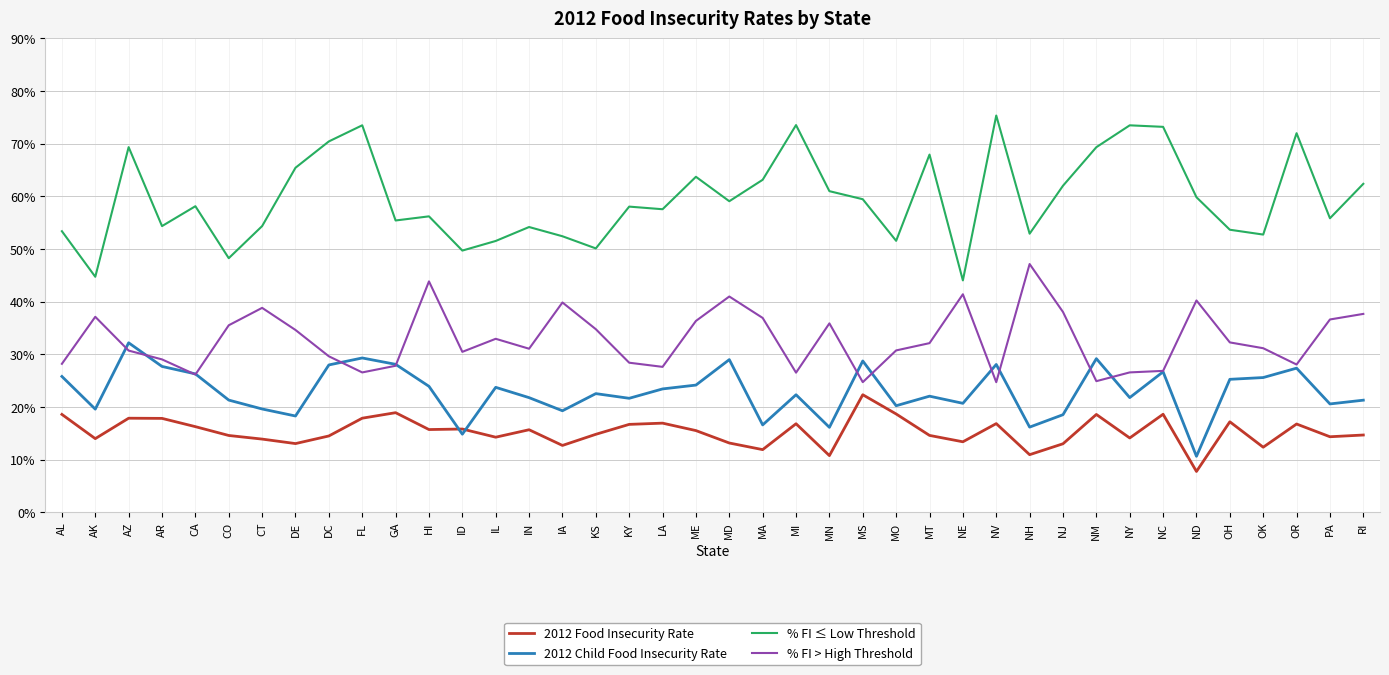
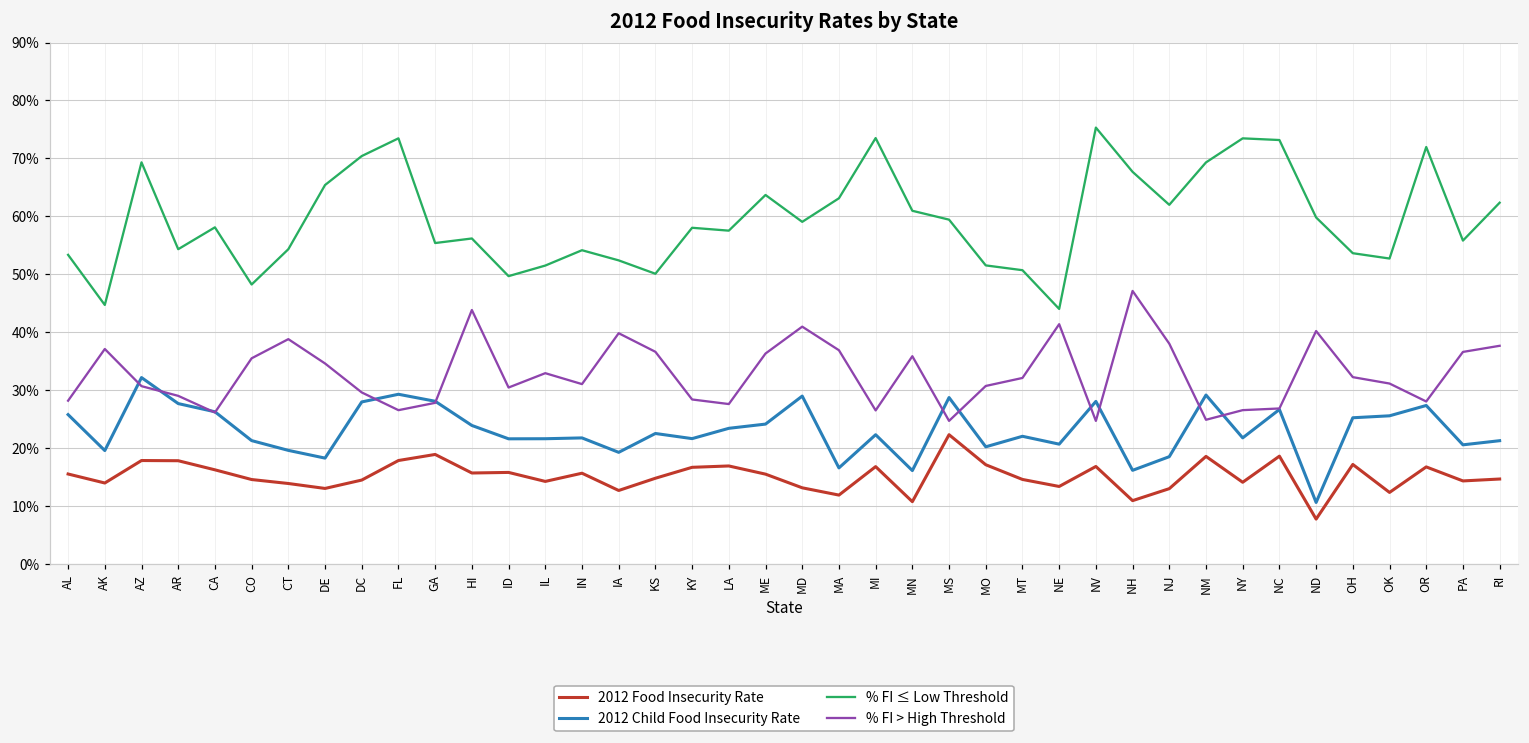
  {
    "2012 Food Insecurity Rate": {
-     "AL": "19%",
+     "AL": "16%",
      "AK": "14%",
      "AZ": "18%",
      "AR": "18%",
      "CA": "16%",
      "CO": "15%",
      "CT": "14%",
      "DE": "13%",
      "DC": "14%",
      "FL": "18%",
      "GA": "19%",
      "HI": "16%",
      "ID": "16%",
      "IL": "14%",
      "IN": "16%",
      "IA": "13%",
      "KS": "15%",
      "KY": "17%",
      "LA": "17%",
      "ME": "15%",
      "MD": "13%",
      "MA": "12%",
      "MI": "17%",
      "MN": "11%",
      "MS": "22%",
-     "MO": "19%",
+     "MO": "17%",
      "MT": "15%",
      "NE": "13%",
      "NV": "17%",
      "NH": "11%",
      "NJ": "13%",
      "NM": "19%",
      "NY": "14%",
      "NC": "19%",
      "ND": "8%",
      "OH": "17%",
      "OK": "12%",
      "OR": "17%",
      "PA": "14%",
      "RI": "15%"
    },
    "2012 Child Food Insecurity Rate": {
      "AL": "26%",
      "AK": "20%",
      "AZ": "32%",
      "AR": "28%",
      "CO": "21%",
      "CT": "20%",
      "DE": "18%",
      "DC": "28%",
      "FL": "29%",
      "HI": "24%",
-     "ID": "15%",
-     "IL": "24%",
+     "ID": "22%",
+     "IL": "22%",
      "IN": "22%",
      "IA": "19%",
      "KS": "23%",
      "KY": "22%",
      "LA": "23%",
      "ME": "24%",
      "MD": "29%",
      "MA": "17%",
      "MI": "22%",
      "MN": "16%",
      "MS": "29%",
      "MO": "20%",
      "MT": "22%",
      "NE": "21%",
      "NV": "28%",
      "NH": "16%",
      "NJ": "19%",
      "NM": "29%",
      "NY": "22%",
      "ND": "11%",
      "OH": "25%",
      "OK": "26%",
      "OR": "27%",
      "PA": "21%",
      "RI": "21%"
    },
    "% FI ≤ Low Threshold": {
      "AL": "53%",
      "AK": "45%",
      "AZ": "69%",
      "AR": "54%",
      "CA": "58%",
      "CO": "48%",
      "CT": "54%",
      "DE": "65%",
      "DC": "70%",
      "FL": "73%",
      "GA": "55%",
      "HI": "56%",
      "ID": "50%",
      "IL": "51%",
      "IN": "54%",
      "IA": "52%",
      "KS": "50%",
      "KY": "58%",
      "LA": "58%",
      "ME": "64%",
      "MD": "59%",
      "MA": "63%",
      "MI": "74%",
      "MN": "61%",
      "MS": "59%",
      "MO": "52%",
-     "MT": "68%",
+     "MT": "51%",
      "NE": "44%",
      "NV": "75%",
-     "NH": "53%",
+     "NH": "68%",
      "NJ": "62%",
      "NM": "69%",
      "NY": "73%",
      "NC": "73%",
      "ND": "60%",
      "OH": "54%",
      "OK": "53%",
      "OR": "72%",
      "PA": "56%",
      "RI": "62%"
    },
    "% FI > High Threshold": {
      "AL": "28%",
      "AK": "37%",
      "AZ": "31%",
      "AR": "29%",
      "CO": "35%",
      "CT": "39%",
      "DE": "35%",
      "DC": "30%",
      "FL": "27%",
      "HI": "44%",
      "ID": "30%",
      "IL": "33%",
      "IN": "31%",
      "IA": "40%",
-     "KS": "35%",
+     "KS": "37%",
      "KY": "28%",
      "LA": "28%",
      "ME": "36%",
      "MD": "41%",
      "MA": "37%",
      "MI": "26%",
      "MN": "36%",
      "MS": "25%",
      "MO": "31%",
      "MT": "32%",
      "NE": "41%",
      "NV": "25%",
      "NH": "47%",
      "NJ": "38%",
      "NM": "25%",
      "NY": "27%",
      "ND": "40%",
      "OH": "32%",
      "OK": "31%",
      "OR": "28%",
      "PA": "37%",
      "RI": "38%"
    }
  }
